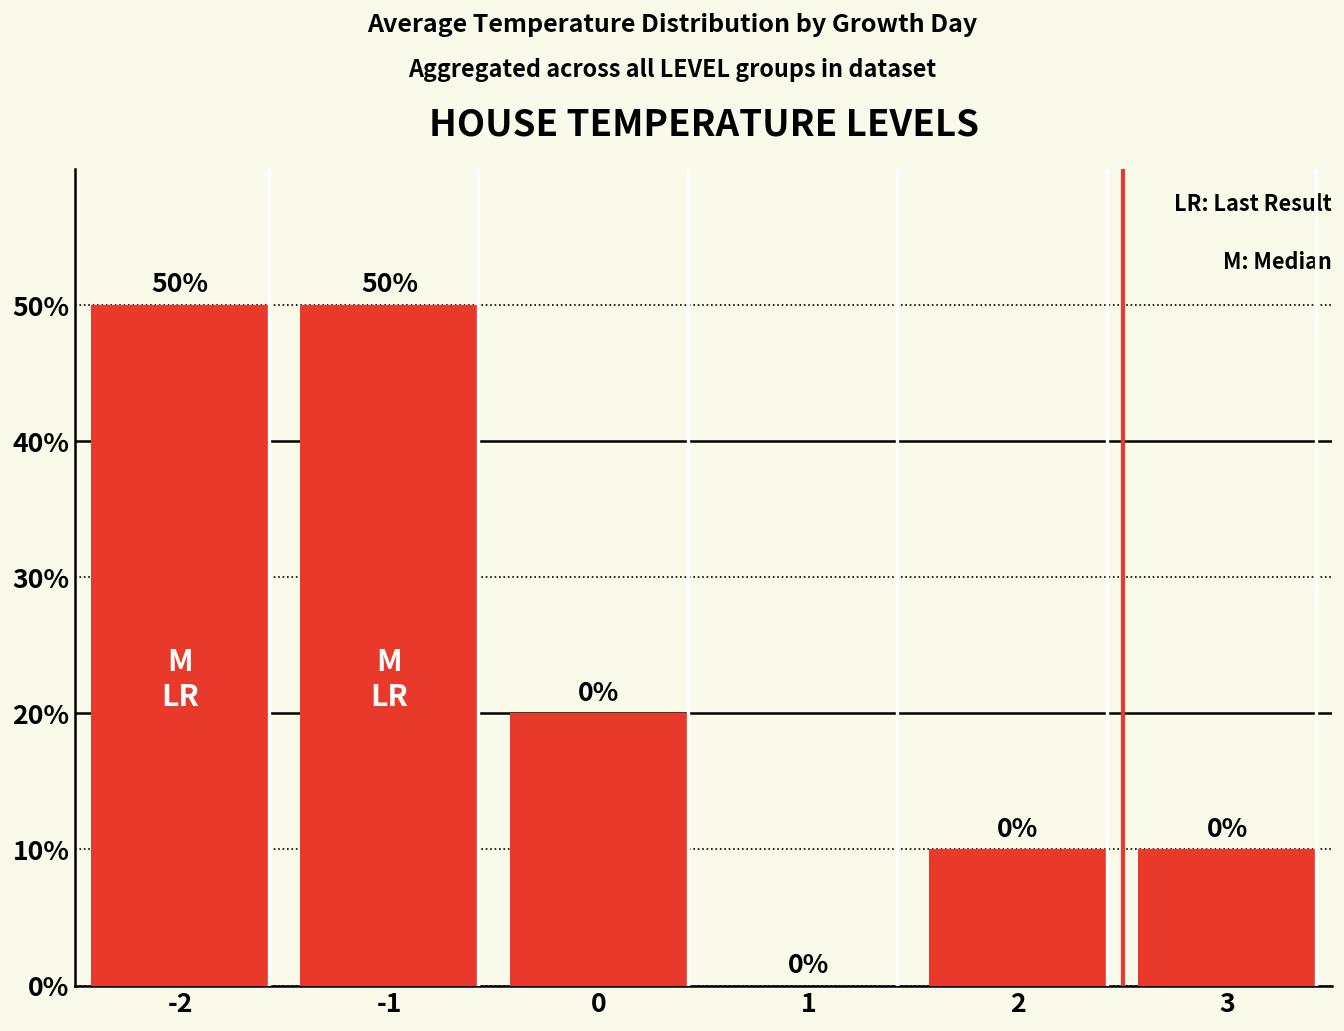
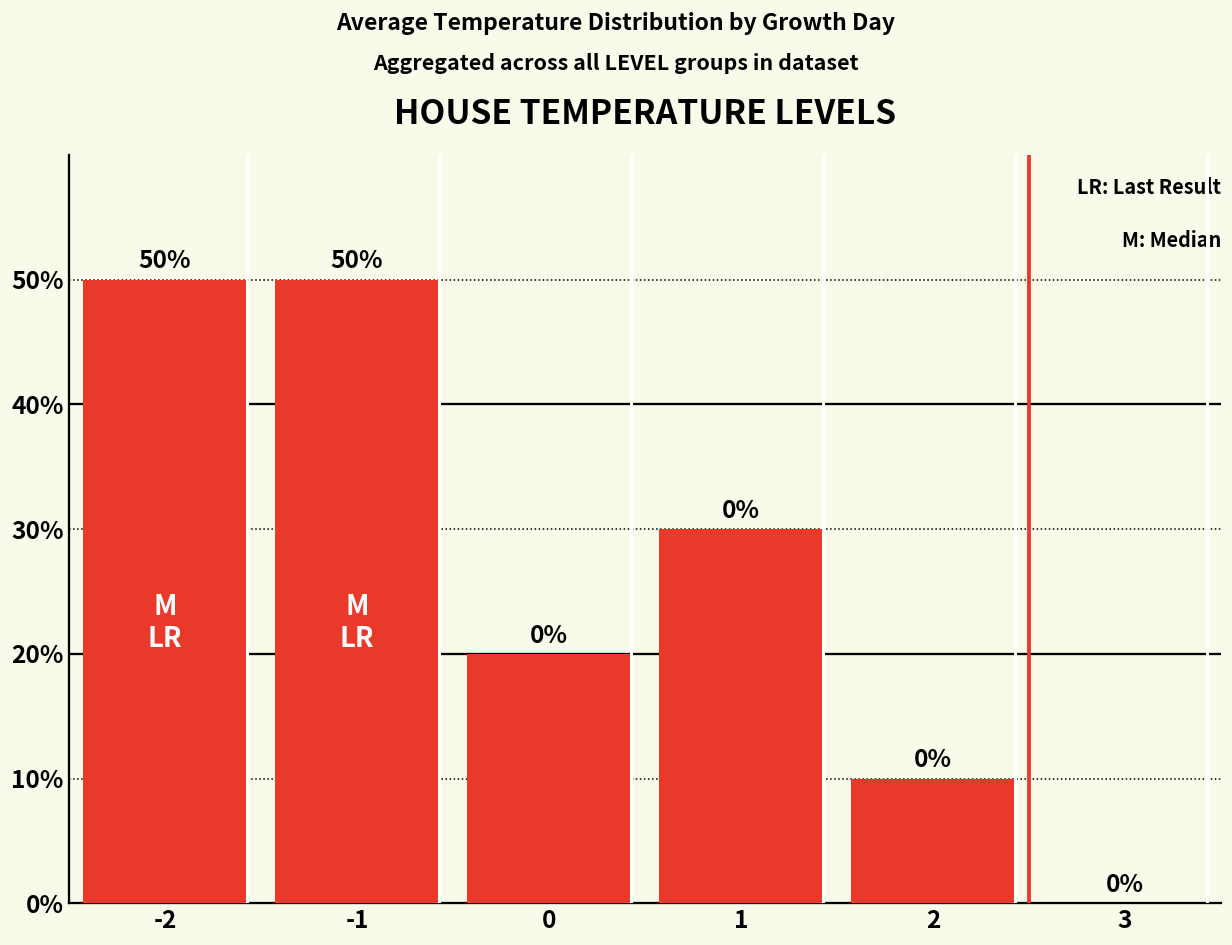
  {
-   "1": "0.0%",
-   "3": "10.0%"
+   "1": "30.0%",
+   "3": "0.0%"
  }
